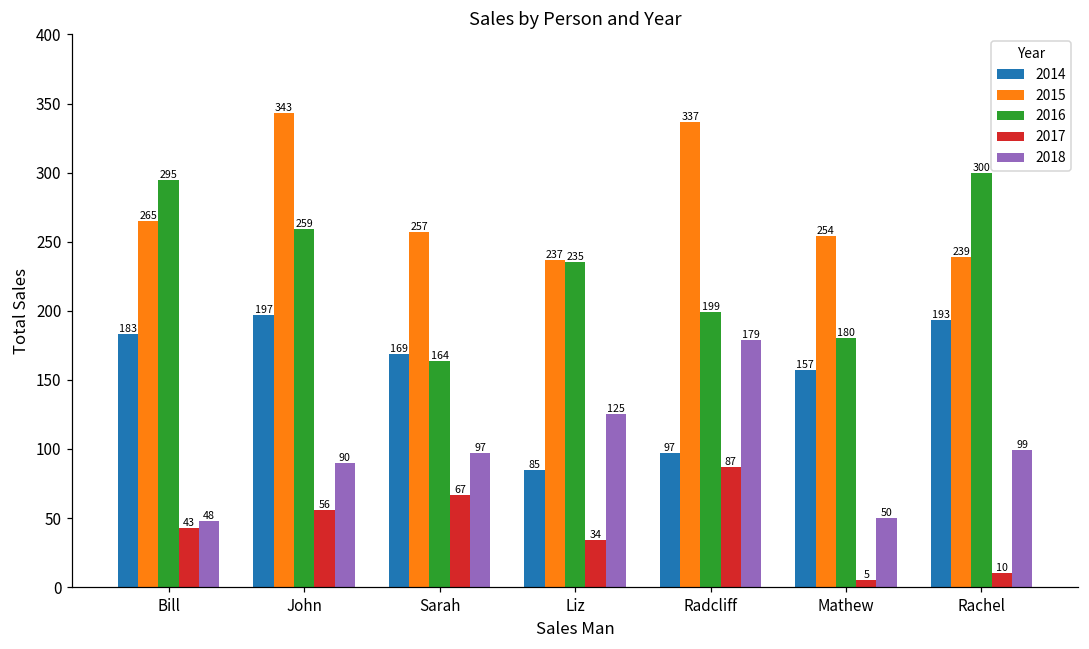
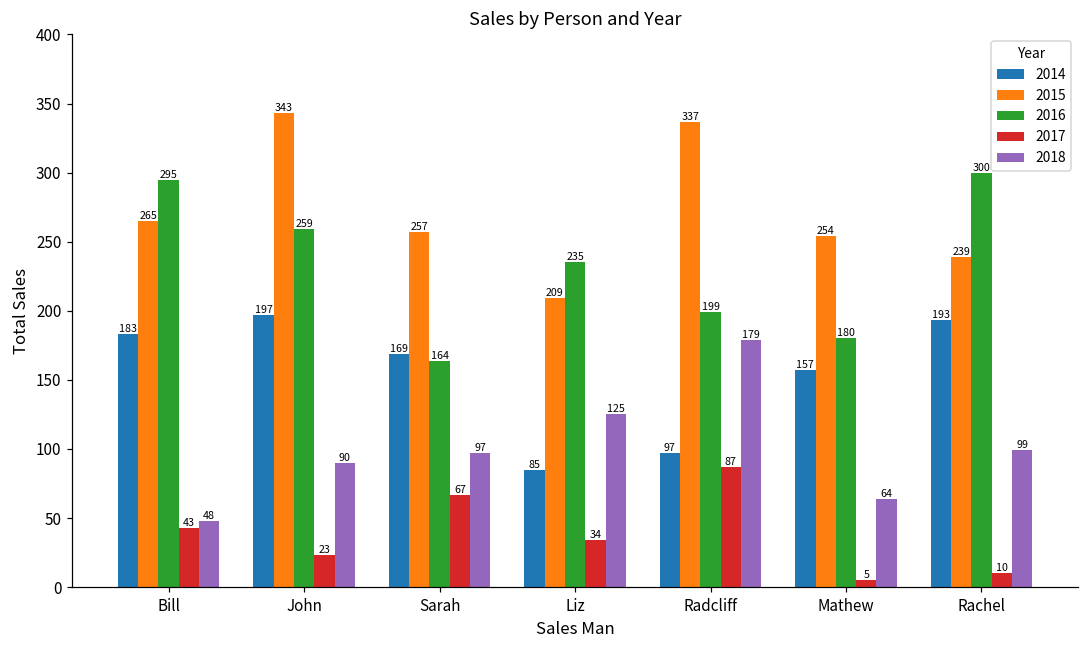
  {
    "2014": {
      "Bill": 183,
      "John": 197,
      "Sarah": 169,
      "Liz": 85,
      "Radcliff": 97,
      "Mathew": 157,
      "Rachel": 193
    },
    "2015": {
      "Bill": 265,
      "John": 343,
      "Sarah": 257,
-     "Liz": 237,
+     "Liz": 209,
      "Radcliff": 337,
      "Mathew": 254,
      "Rachel": 239
    },
    "2016": {
      "Bill": 295,
      "John": 259,
      "Sarah": 164,
      "Liz": 235,
      "Radcliff": 199,
      "Mathew": 180,
      "Rachel": 300
    },
    "2017": {
      "Bill": 43,
-     "John": 56,
+     "John": 23,
      "Sarah": 67,
      "Liz": 34,
      "Radcliff": 87,
      "Mathew": 5,
      "Rachel": 10
    },
    "2018": {
      "Bill": 48,
      "John": 90,
      "Sarah": 97,
      "Liz": 125,
      "Radcliff": 179,
-     "Mathew": 50,
+     "Mathew": 64,
      "Rachel": 99
    }
  }
